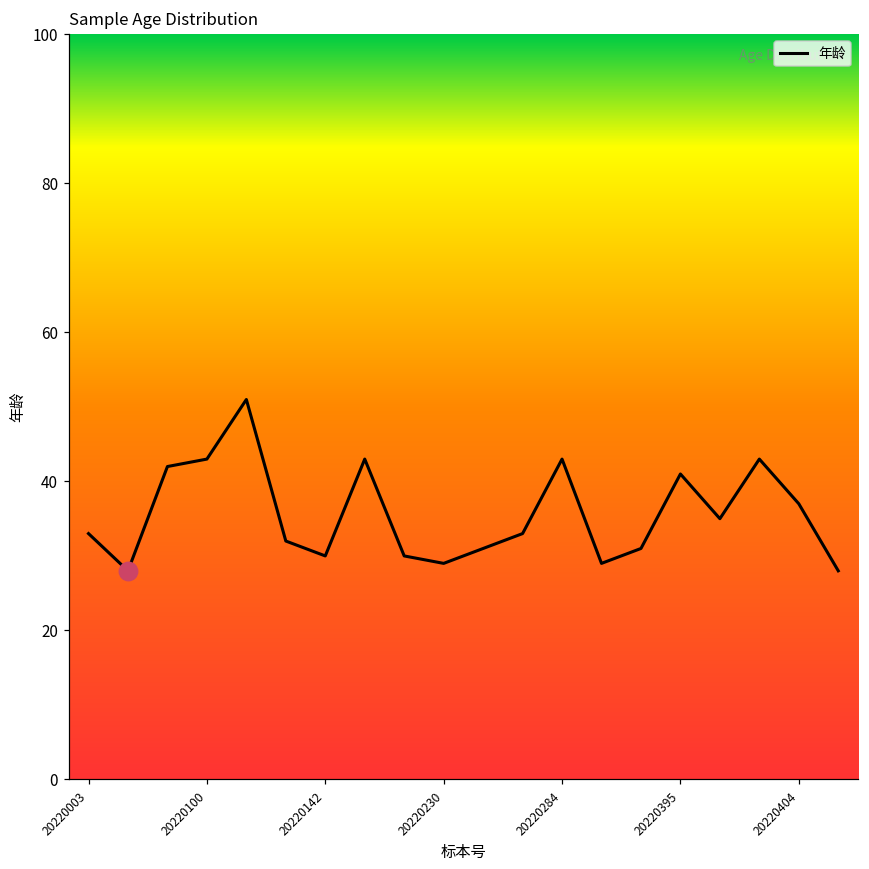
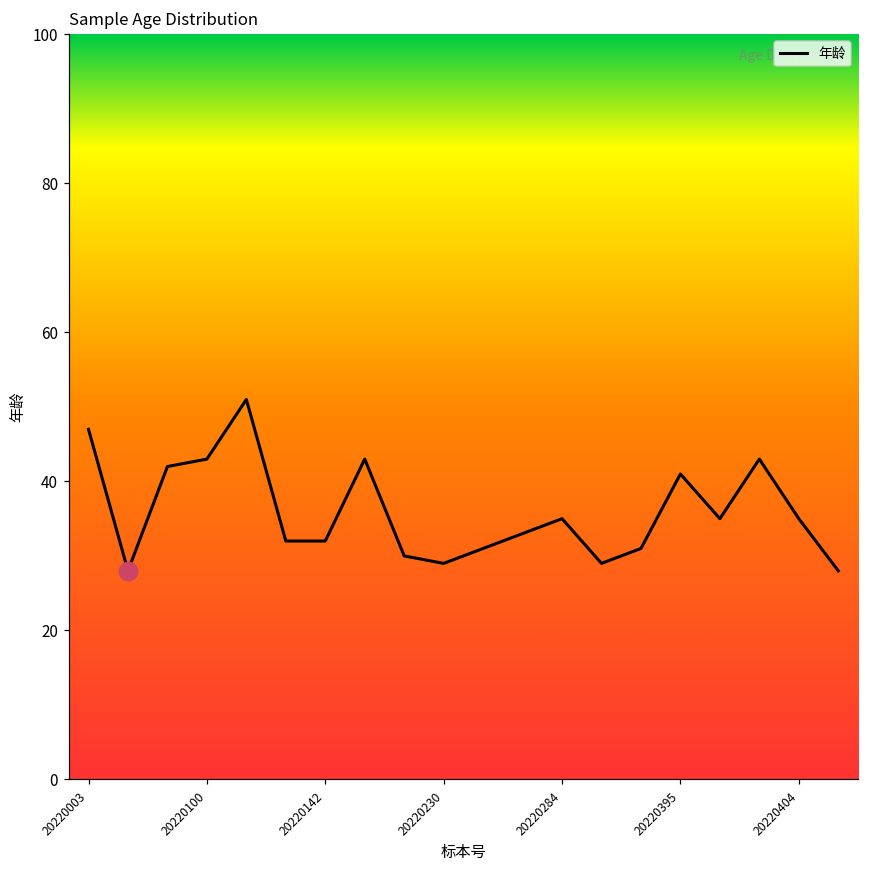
  {
    "年龄": {
-     "20220003": 33,
+     "20220003": 47,
      "20220100": 43,
-     "20220142": 30,
+     "20220142": 32,
      "20220230": 29,
-     "20220284": 43,
+     "20220284": 35,
      "20220395": 41,
-     "20220404": 37
+     "20220404": 35
    }
  }
